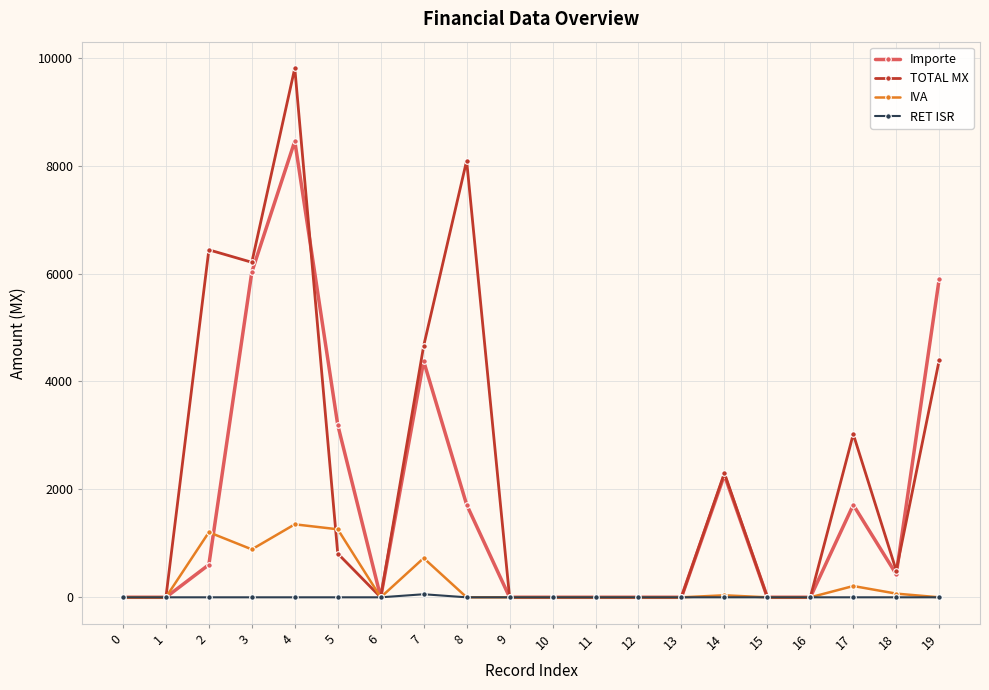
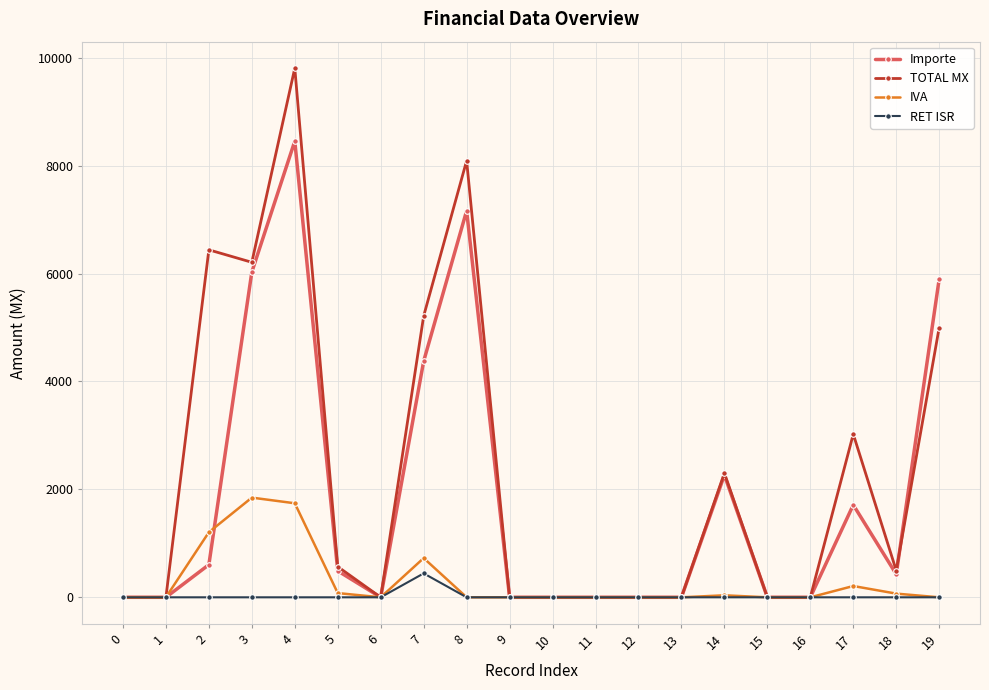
  {
    "Importe": {
      "2": 600,
      "3": 6000,
      "4": 8500,
-     "5": 3200,
+     "5": 500,
      "7": 4400,
-     "8": 1700,
+     "8": 7200,
      "17": 1700,
      "18": 400,
      "19": 5900
    },
    "TOTAL MX": {
      "2": 6400,
      "3": 6200,
      "4": 9800,
-     "5": 800,
-     "7": 4700,
+     "5": 600,
+     "7": 5200,
      "8": 8100,
      "17": 3000,
      "18": 500,
-     "19": 4400
+     "19": 5000
    },
    "IVA": {
      "2": 1200,
-     "3": 900,
-     "4": 1400,
-     "5": 1300,
+     "3": 1800,
+     "4": 1700,
+     "5": 100,
      "7": 700,
      "17": 200,
      "18": 100
    },
    "RET ISR": {
      "2": 0,
      "3": 0,
      "4": 0,
      "5": 0,
-     "7": 100,
+     "7": 400,
      "17": 0,
      "18": 0
    }
  }
